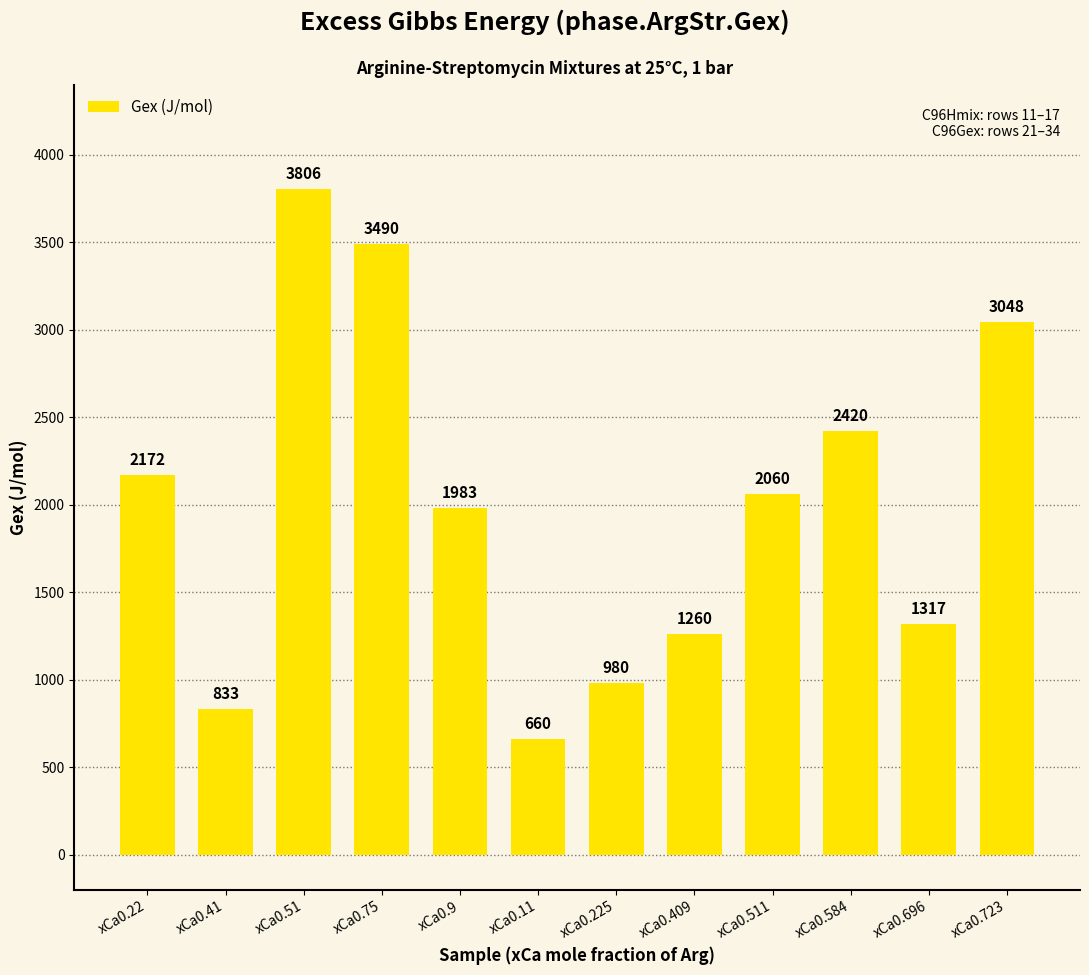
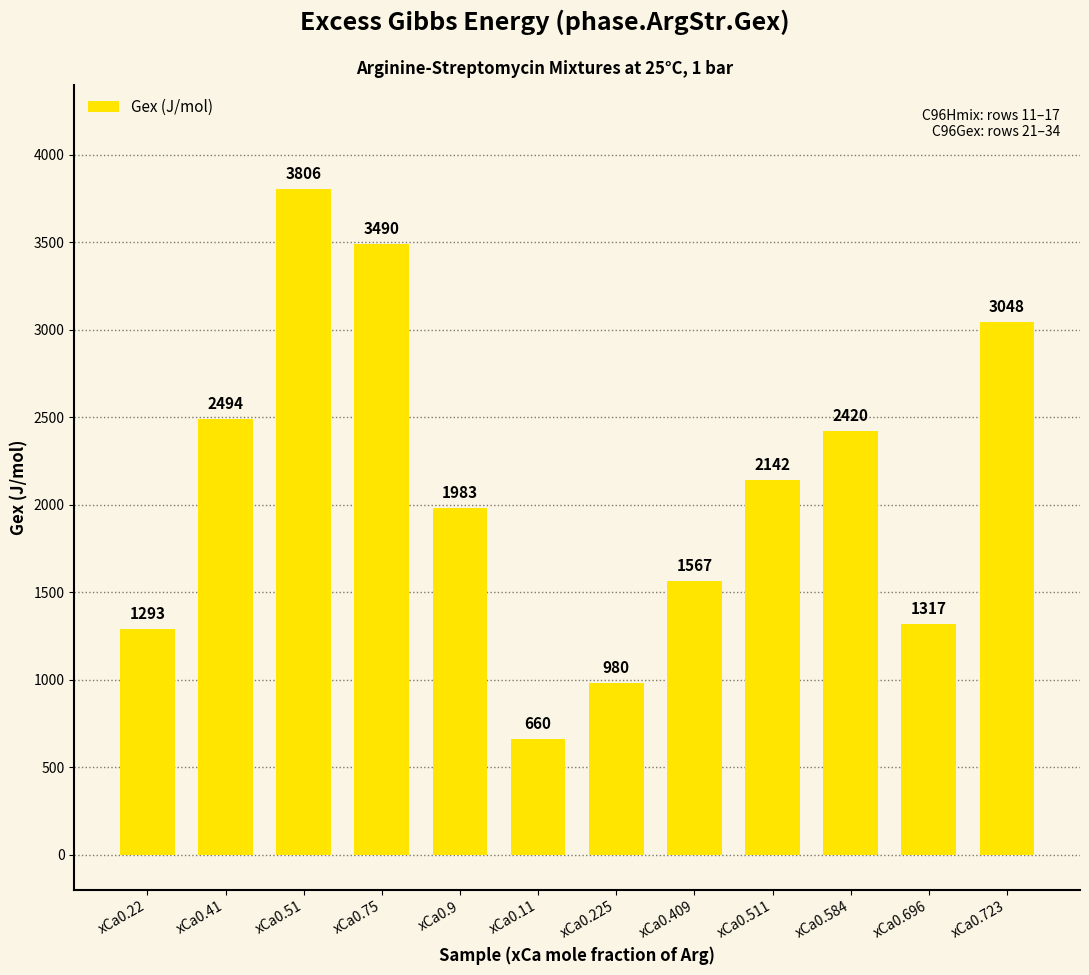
  {
-   "xCa0.22": 2172,
-   "xCa0.41": 833,
+   "xCa0.22": 1293,
+   "xCa0.41": 2494,
    "xCa0.51": 3806,
    "xCa0.75": 3490,
    "xCa0.9": 1983,
    "xCa0.11": 660,
    "xCa0.225": 980,
-   "xCa0.409": 1260,
-   "xCa0.511": 2060,
+   "xCa0.409": 1567,
+   "xCa0.511": 2142,
    "xCa0.584": 2420,
    "xCa0.696": 1317,
    "xCa0.723": 3048
  }
